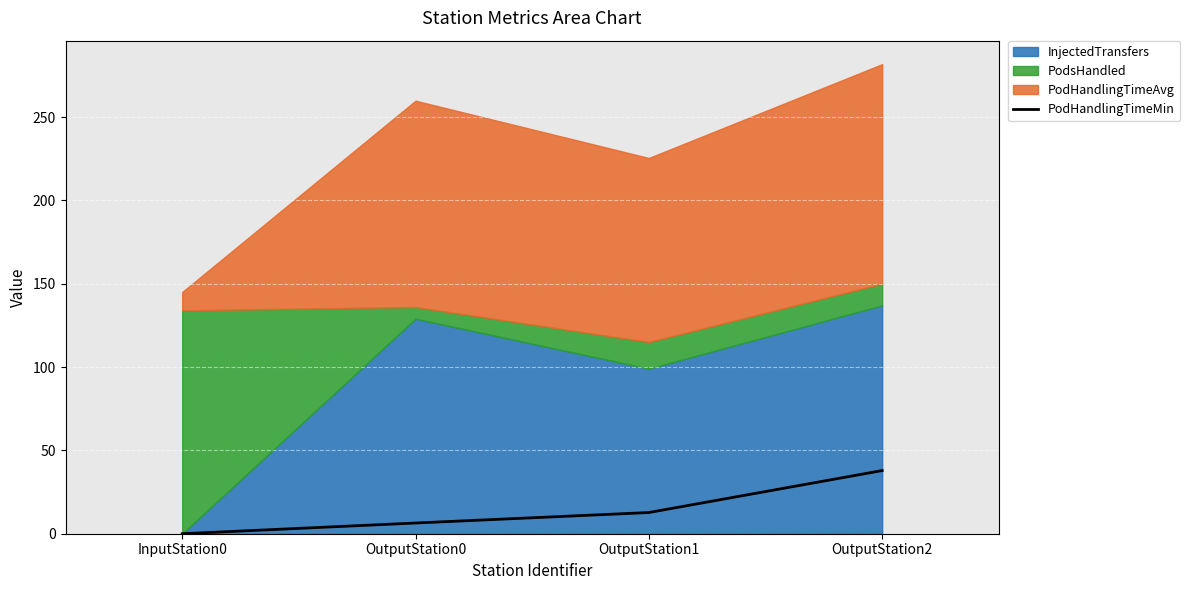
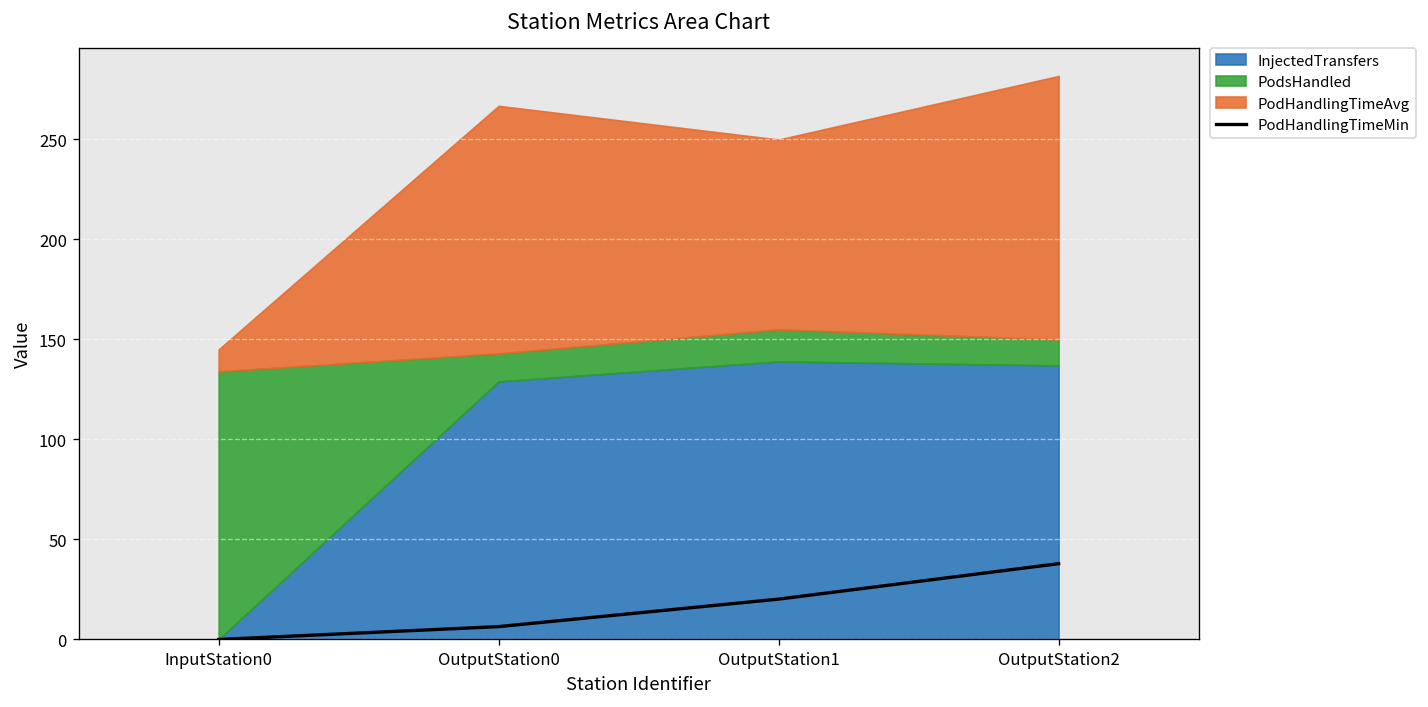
  {
    "PodHandlingTimeMin": {
      "OutputStation0": 6,
-     "OutputStation1": 13,
+     "OutputStation1": 20,
      "OutputStation2": 38
    },
    "InjectedTransfers": {
      "OutputStation0": 129,
-     "OutputStation1": 99,
+     "OutputStation1": 139,
      "OutputStation2": 137
    },
    "PodsHandled": {
      "InputStation0": 134,
-     "OutputStation0": 7,
+     "OutputStation0": 14,
      "OutputStation1": 16,
      "OutputStation2": 13
    },
    "PodHandlingTimeAvg": {
      "InputStation0": 11,
      "OutputStation0": 124,
-     "OutputStation1": 110,
+     "OutputStation1": 95,
      "OutputStation2": 132
    }
  }
